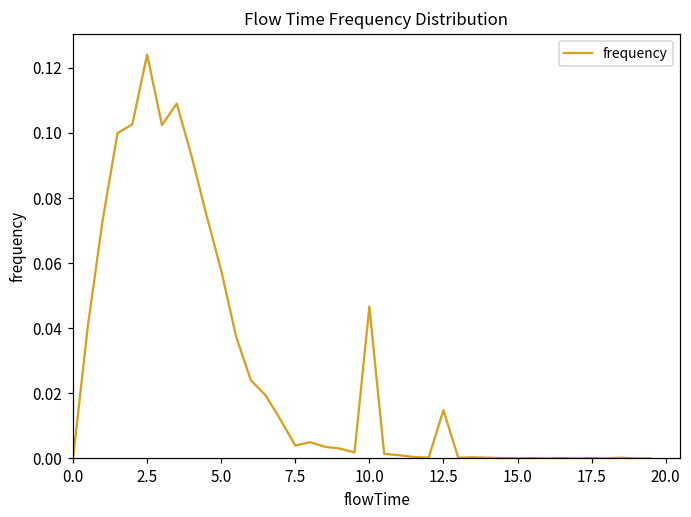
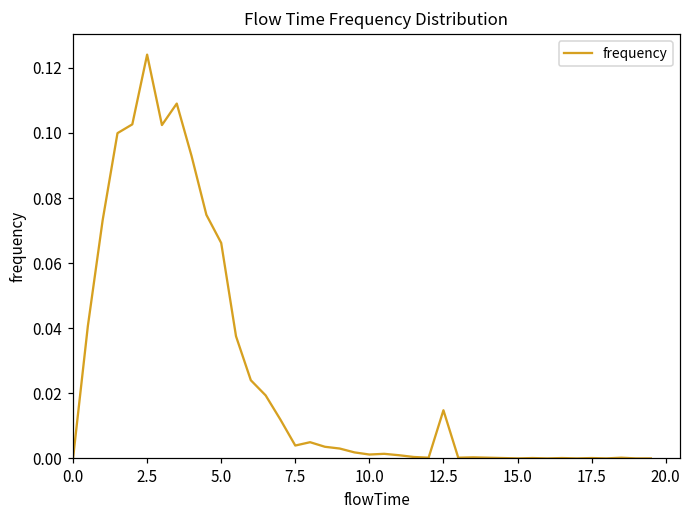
  {
    "0.0": 0.000,
    "2.5": 0.124,
-   "5.0": 0.058,
+   "5.0": 0.066,
    "7.5": 0.004,
-   "10.0": 0.047,
+   "10.0": 0.001,
    "12.5": 0.015,
    "15.0": 0.000,
    "17.5": 0.000
  }
